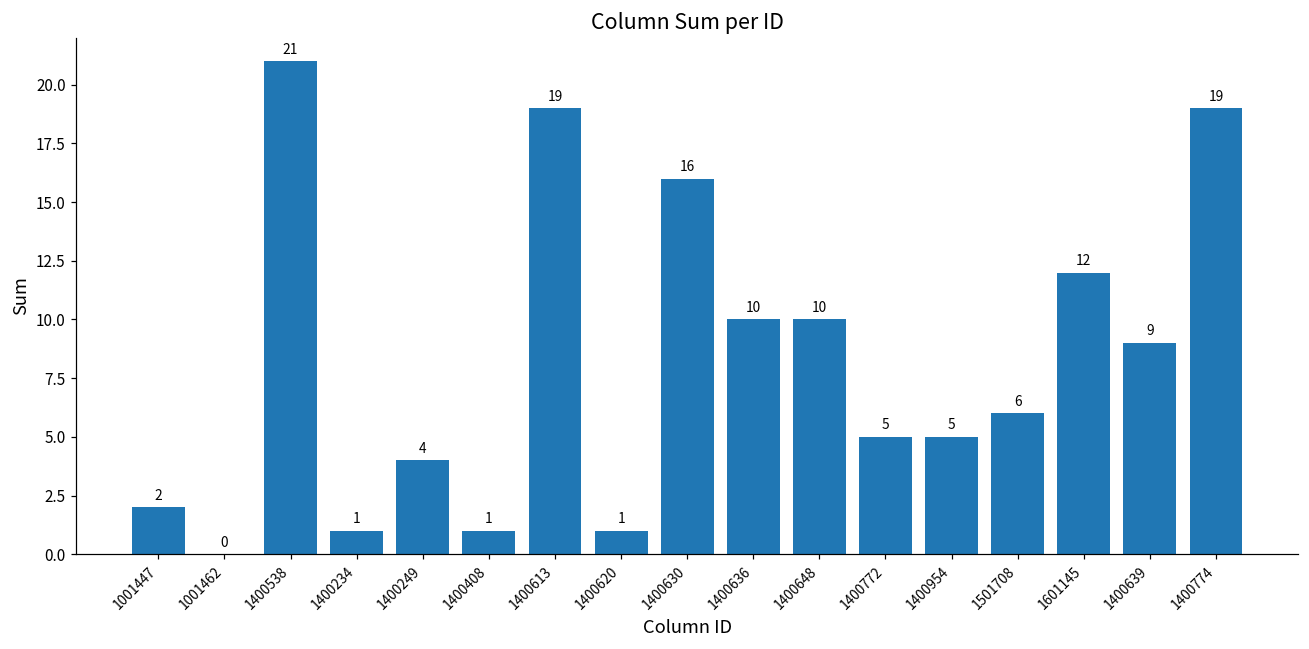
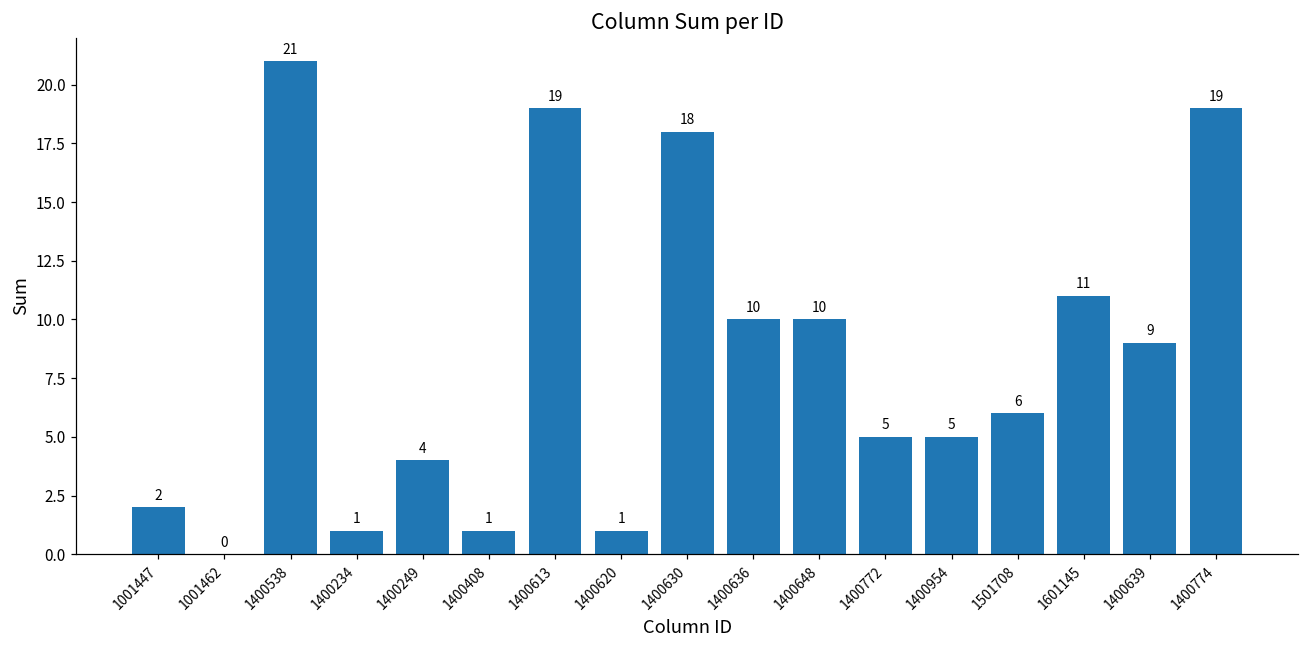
  {
    "1001447": 2,
    "1001462": 0,
    "1400538": 21,
    "1400234": 1,
    "1400249": 4,
    "1400408": 1,
    "1400613": 19,
    "1400620": 1,
-   "1400630": 16,
+   "1400630": 18,
    "1400636": 10,
    "1400648": 10,
    "1400772": 5,
    "1400954": 5,
    "1501708": 6,
-   "1601145": 12,
+   "1601145": 11,
    "1400639": 9,
    "1400774": 19
  }
